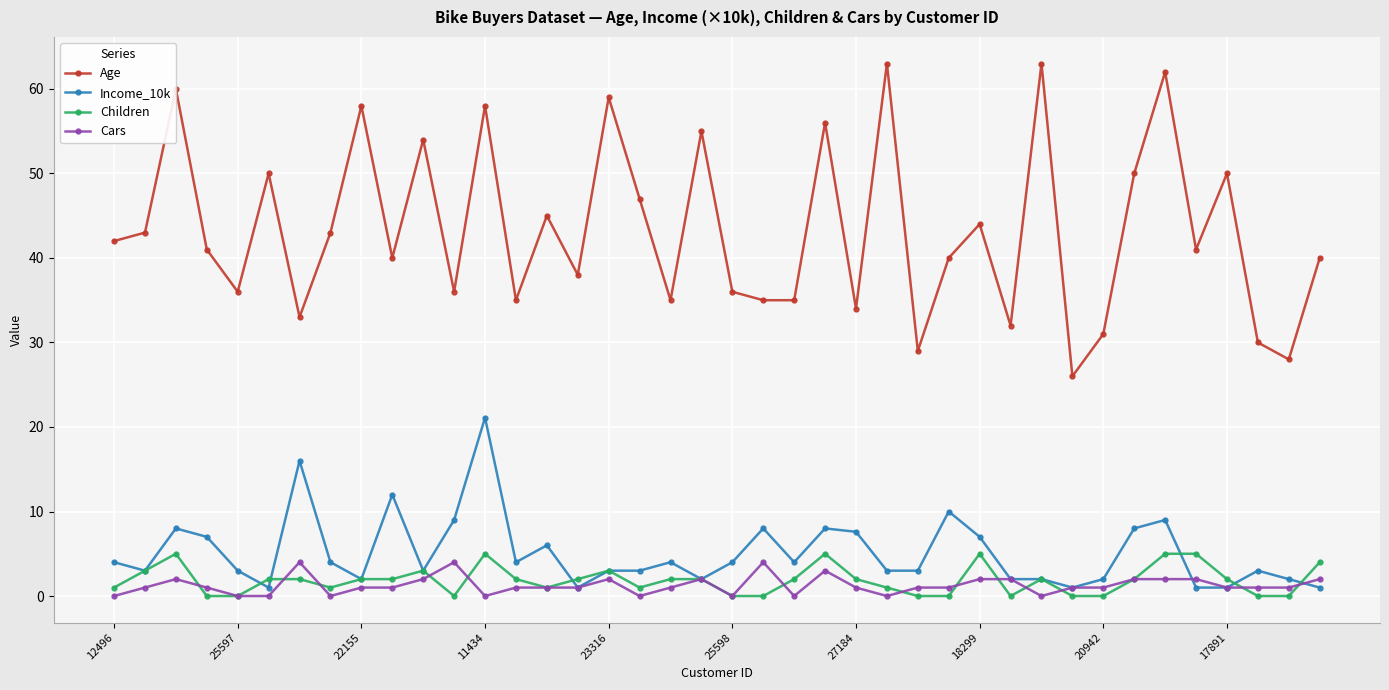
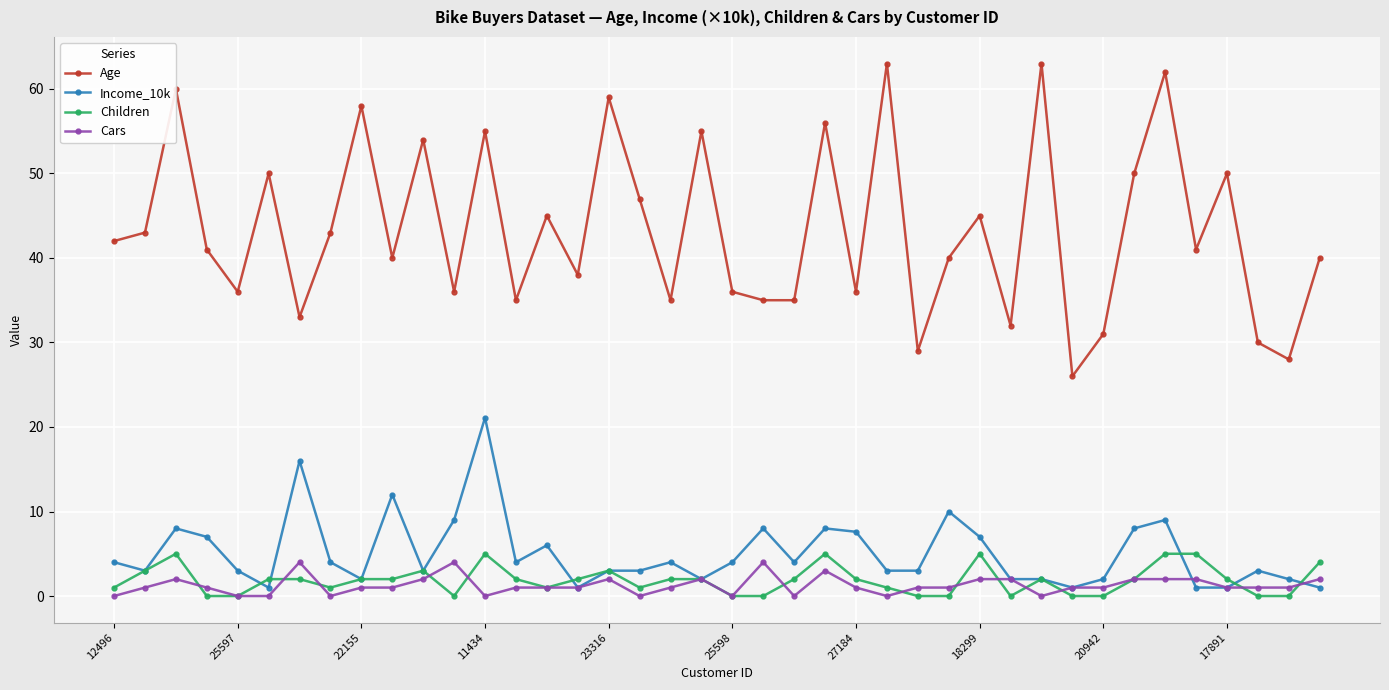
  {
    "Age": {
      "12496": 42,
      "25597": 36,
      "22155": 58,
-     "11434": 58,
+     "11434": 55,
      "23316": 59,
      "25598": 36,
-     "27184": 34,
-     "18299": 44,
+     "27184": 36,
+     "18299": 45,
      "20942": 31,
      "17891": 50
    },
    "Income_10k": {
      "12496": 4,
      "25597": 3,
      "11434": 21,
      "25598": 4,
      "27184": 8,
      "18299": 7,
      "20942": 2
    },
    "Children": {
      "12496": 1,
      "11434": 5,
      "27184": 2,
      "18299": 5,
      "20942": 0,
      "17891": 2
    },
    "Cars": {
      "12496": 0,
      "22155": 1,
      "11434": 0,
      "23316": 2,
      "27184": 1,
      "18299": 2,
      "20942": 1
    }
  }
